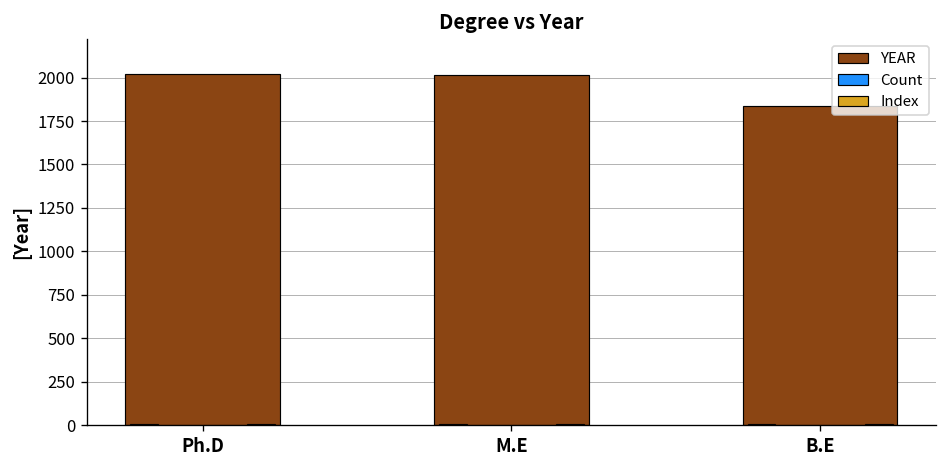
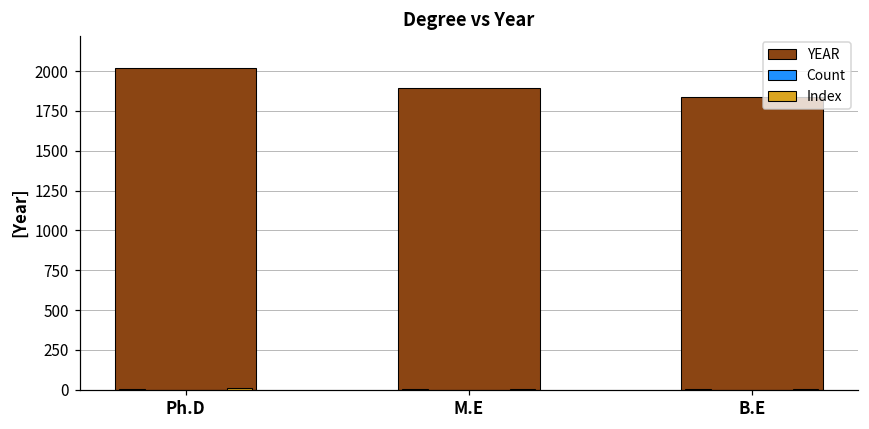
  {
    "YEAR": {
      "Ph.D": 2020,
-     "M.E": 2010,
+     "M.E": 1900,
      "B.E": 1840
    }
  }
